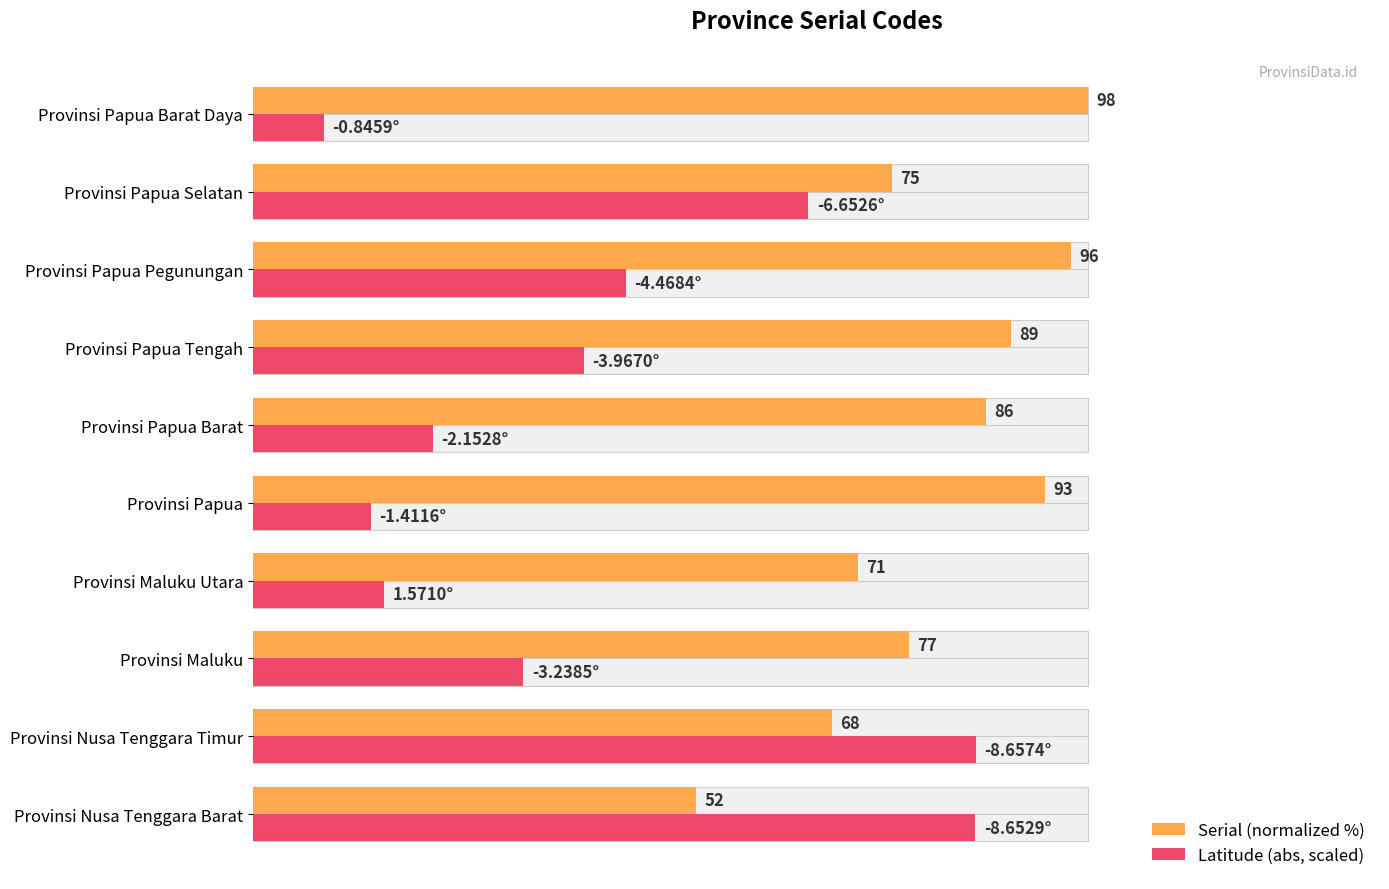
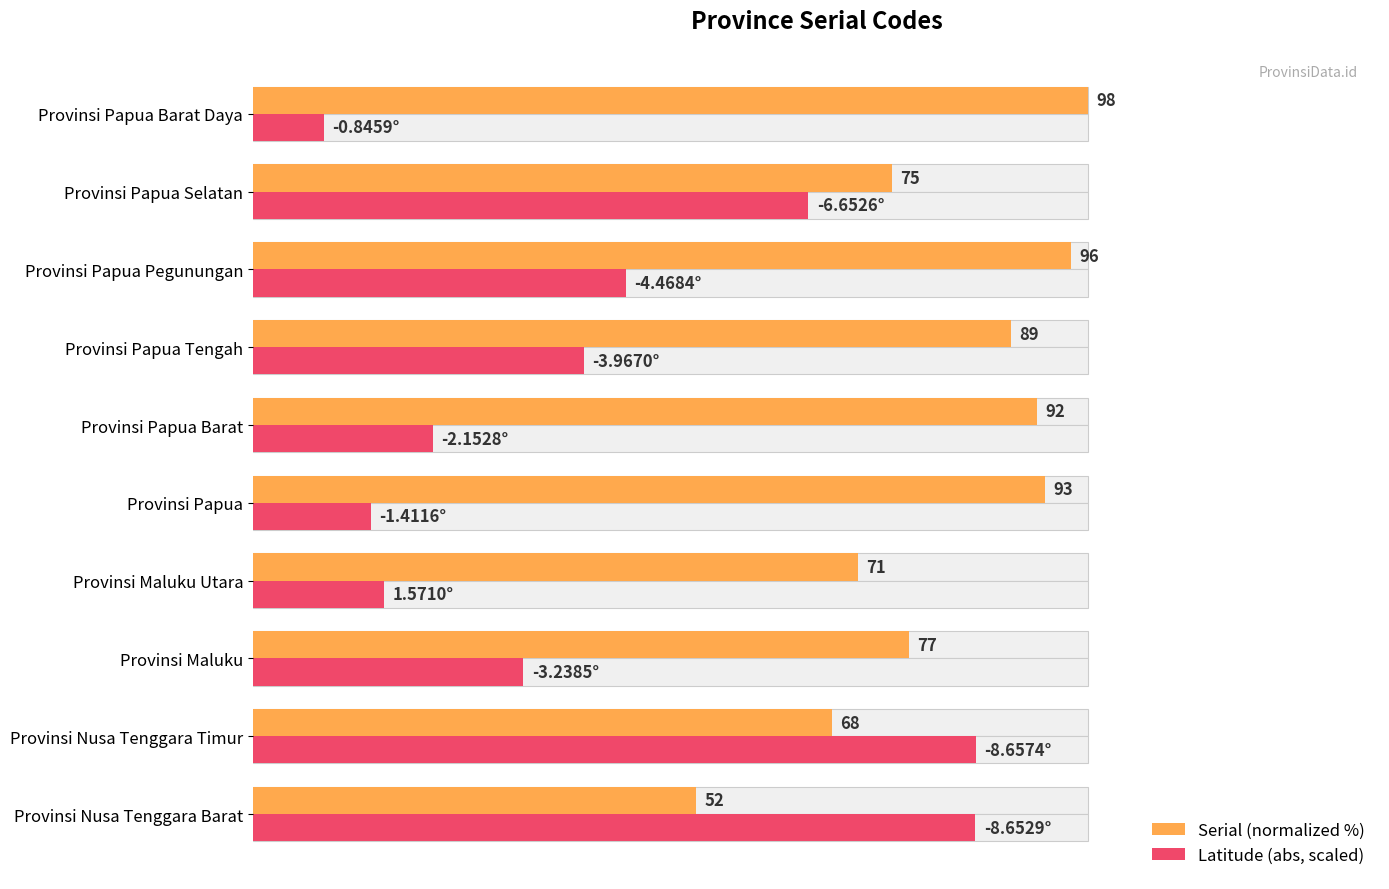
  {
    "Serial (normalized %)": {
-     "Provinsi Papua Barat": 86
+     "Provinsi Papua Barat": 92
    }
  }
